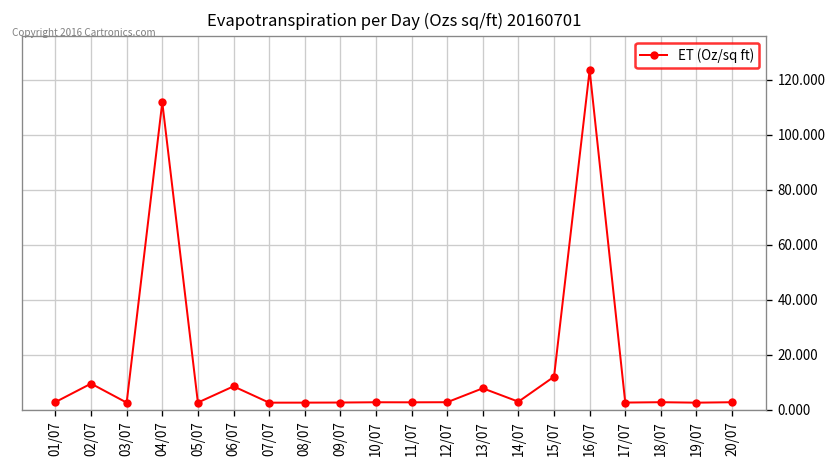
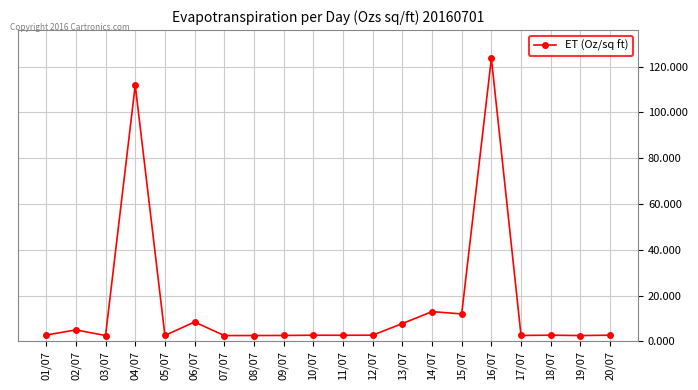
  {
    "01/07": 3,
-   "02/07": 9,
+   "02/07": 5,
    "03/07": 3,
    "04/07": 112,
    "05/07": 3,
    "06/07": 8,
    "07/07": 3,
    "08/07": 3,
    "09/07": 3,
    "10/07": 3,
    "11/07": 3,
    "12/07": 3,
    "13/07": 8,
-   "14/07": 3,
+   "14/07": 13,
    "15/07": 12,
    "16/07": 124,
    "17/07": 3,
    "18/07": 3,
    "19/07": 3,
    "20/07": 3
  }
